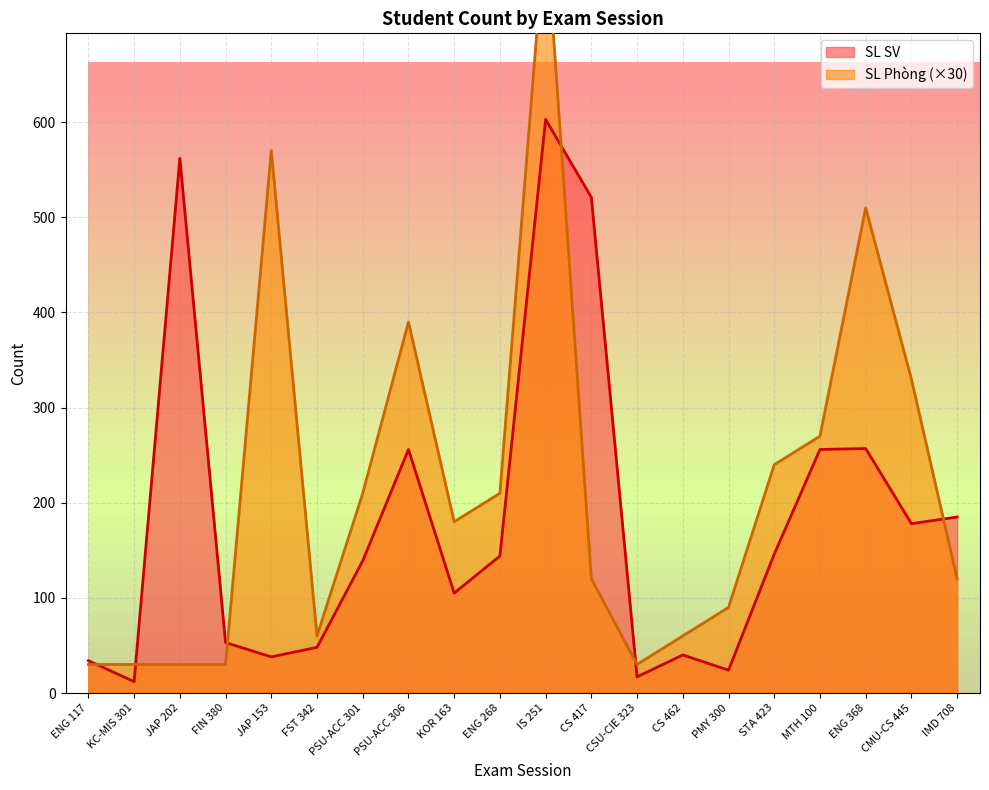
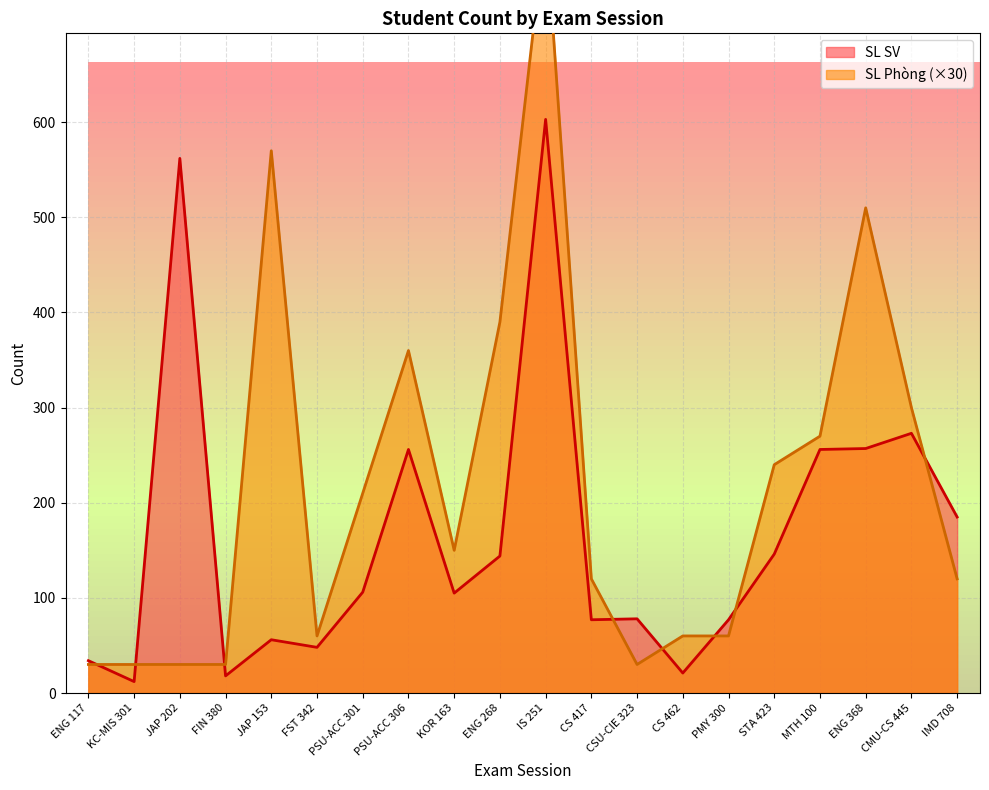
  {
    "SL SV": {
      "ENG 117": 30,
      "KC-MIS 301": 10,
      "JAP 202": 560,
-     "FIN 380": 50,
-     "JAP 153": 40,
+     "FIN 380": 20,
+     "JAP 153": 60,
      "FST 342": 50,
-     "PSU-ACC 301": 140,
+     "PSU-ACC 301": 110,
      "PSU-ACC 306": 260,
      "KOR 163": 110,
      "ENG 268": 140,
      "IS 251": 600,
-     "CS 417": 520,
-     "CSU-CIE 323": 20,
-     "CS 462": 40,
-     "PMY 300": 20,
+     "CS 417": 80,
+     "CSU-CIE 323": 80,
+     "CS 462": 20,
+     "PMY 300": 80,
      "STA 423": 150,
      "MTH 100": 260,
      "ENG 368": 260,
-     "CMU-CS 445": 180,
+     "CMU-CS 445": 270,
      "IMD 708": 190
    },
    "SL Phòng (×30)": {
      "ENG 117": 30,
      "KC-MIS 301": 30,
      "JAP 202": 30,
      "FIN 380": 30,
      "JAP 153": 570,
      "FST 342": 60,
      "PSU-ACC 301": 210,
-     "PSU-ACC 306": 390,
-     "KOR 163": 180,
-     "ENG 268": 210,
+     "PSU-ACC 306": 360,
+     "KOR 163": 150,
+     "ENG 268": 390,
      "CS 417": 120,
      "CSU-CIE 323": 30,
      "CS 462": 60,
-     "PMY 300": 90,
+     "PMY 300": 60,
      "STA 423": 240,
      "MTH 100": 270,
      "ENG 368": 510,
-     "CMU-CS 445": 330,
+     "CMU-CS 445": 300,
      "IMD 708": 120
    }
  }
